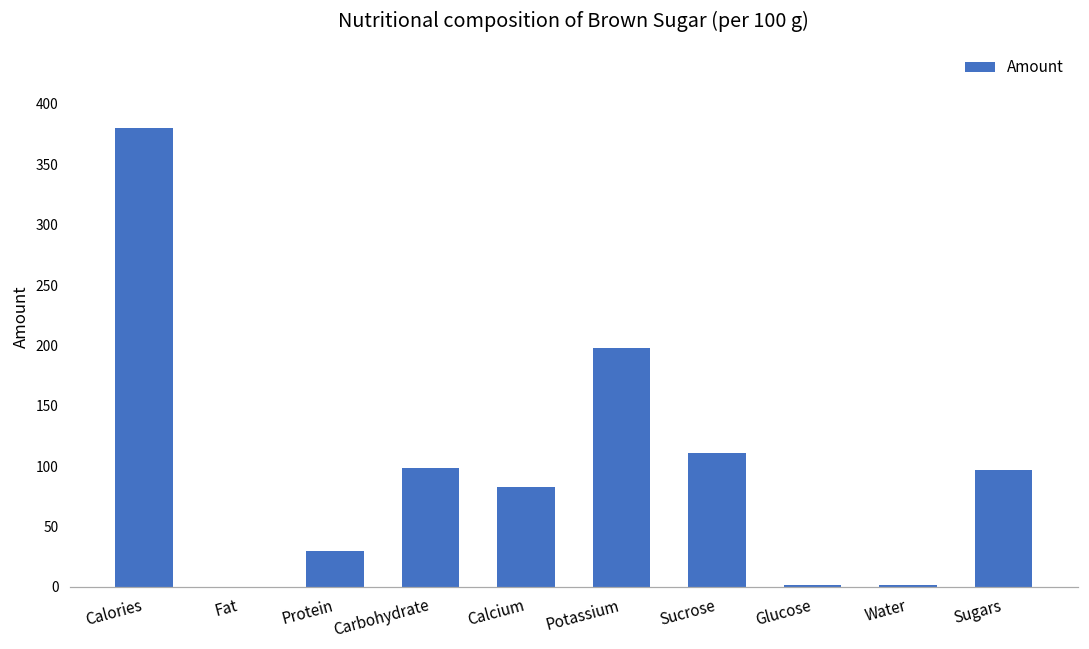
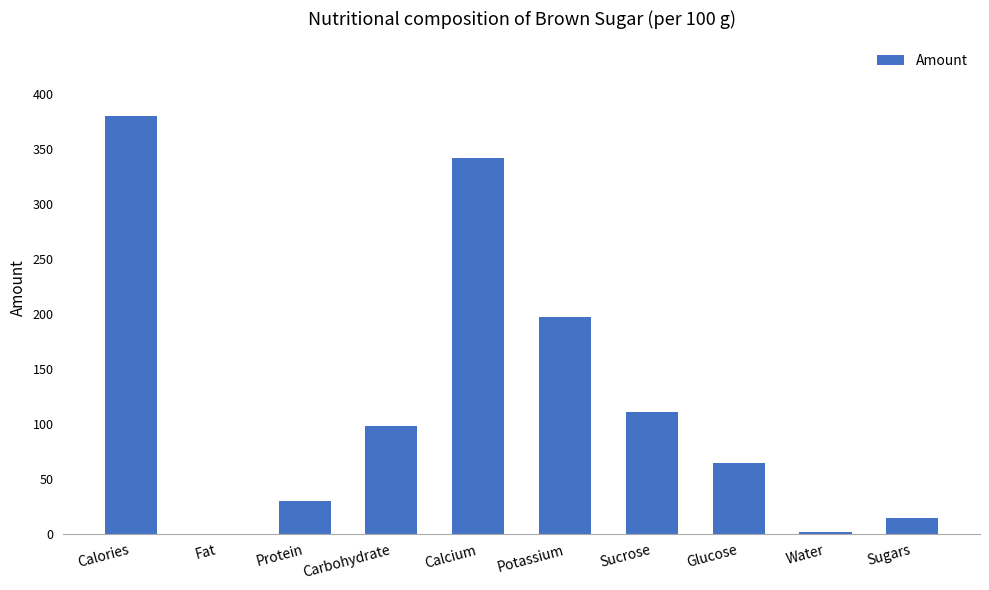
  {
    "Calories": 380,
    "Fat": 0,
    "Protein": 30,
    "Carbohydrate": 98,
-   "Calcium": 83,
+   "Calcium": 342,
    "Potassium": 198,
    "Sucrose": 111,
-   "Glucose": 1,
-   "Sugars": 97
+   "Glucose": 65,
+   "Sugars": 14
  }
